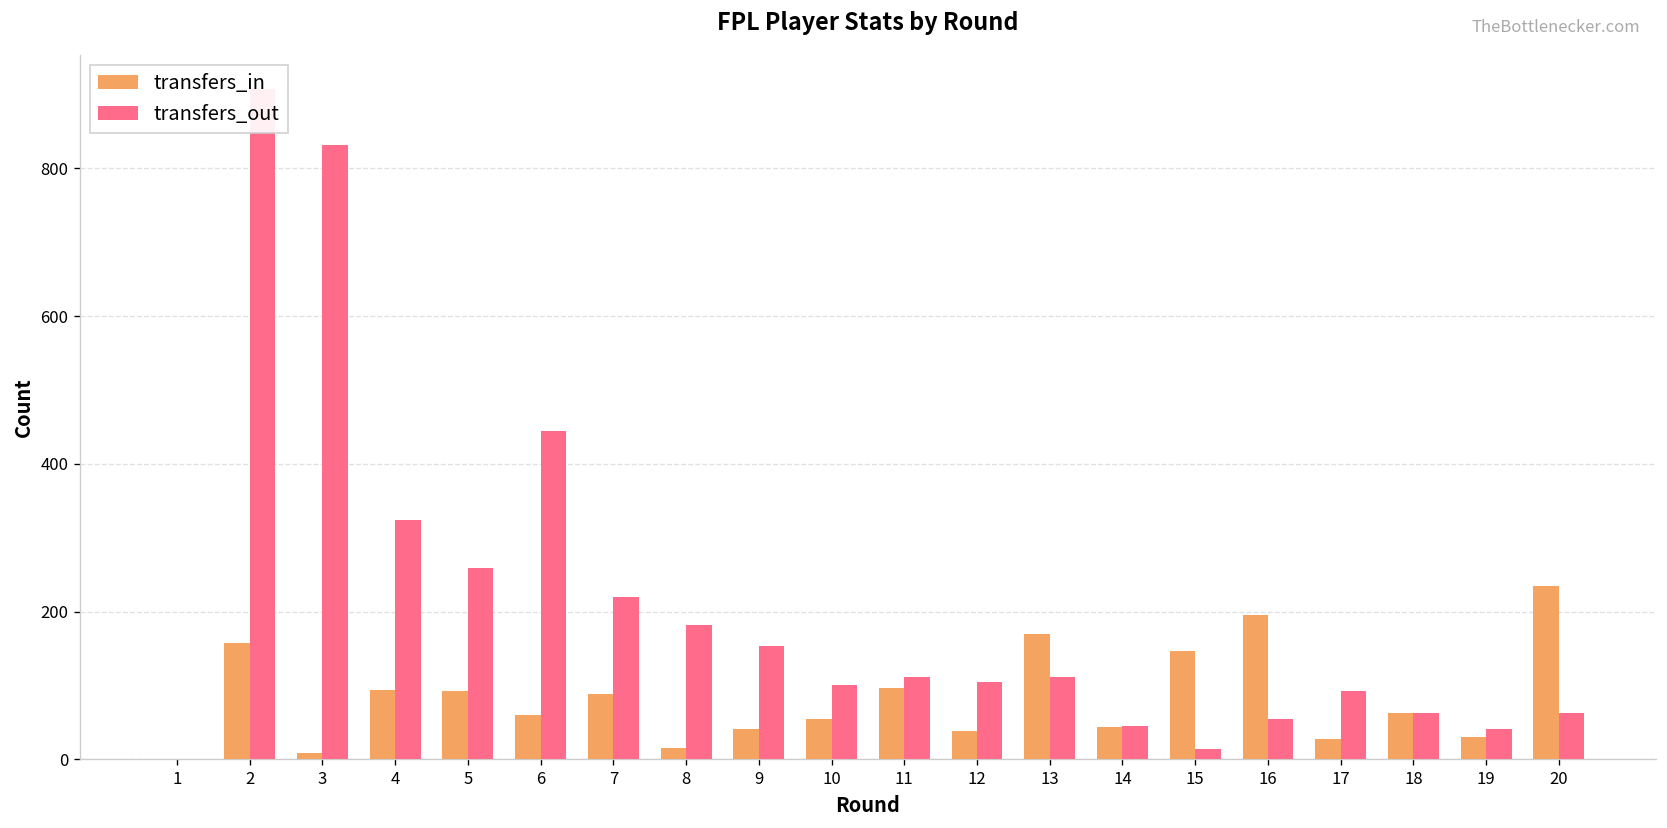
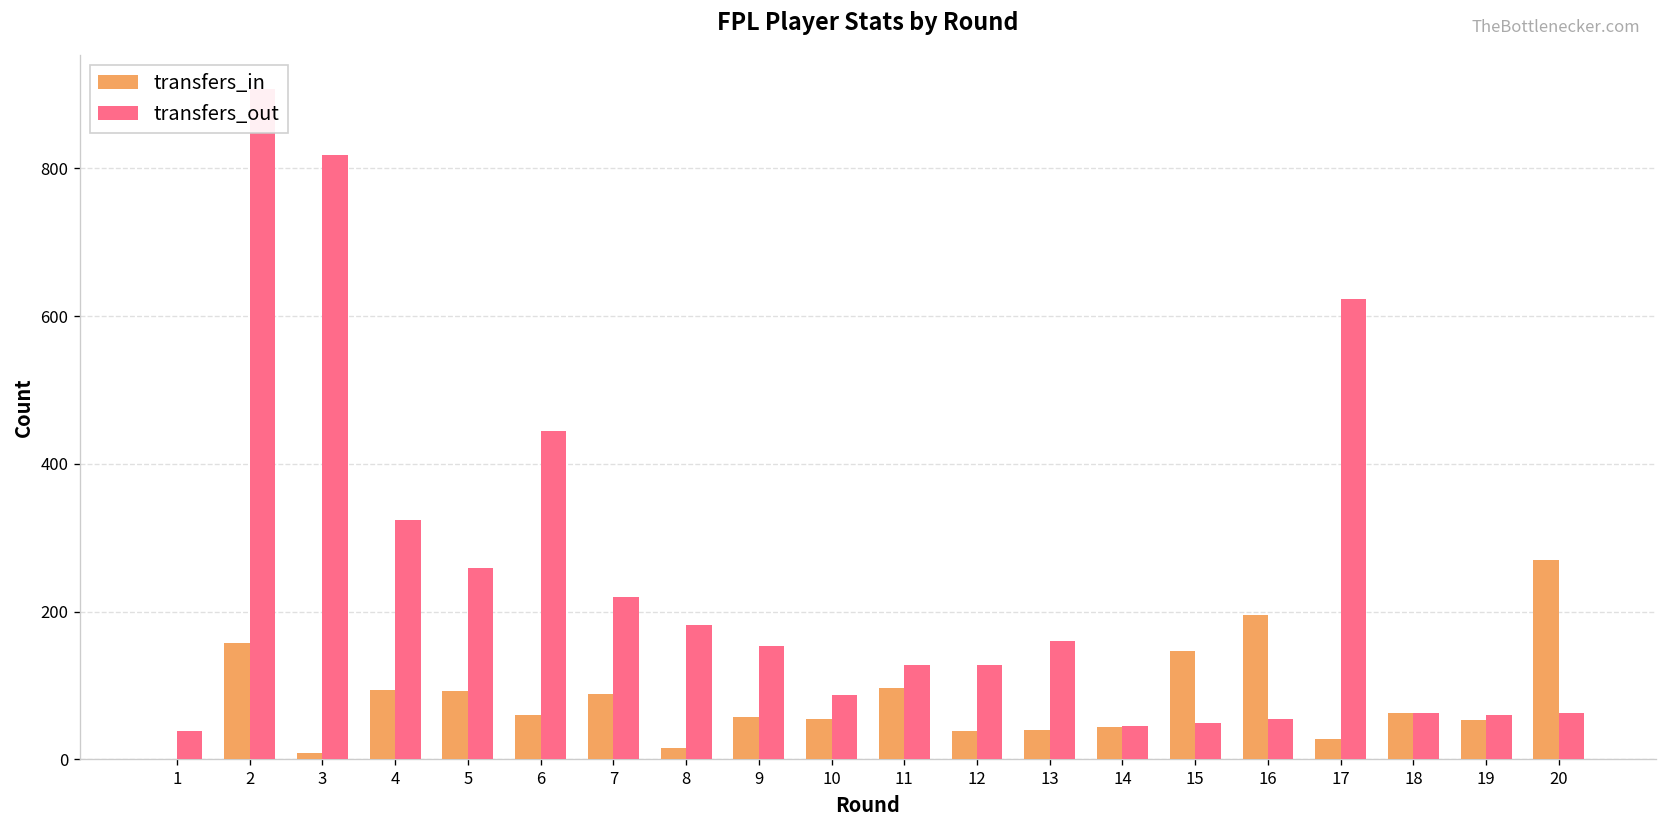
  {
    "transfers_in": {
      "1": 0,
      "2": 160,
      "3": 10,
      "4": 90,
      "5": 90,
      "6": 60,
      "7": 90,
      "8": 20,
-     "9": 40,
+     "9": 60,
      "10": 50,
      "11": 100,
      "12": 40,
-     "13": 170,
+     "13": 40,
      "14": 40,
      "15": 150,
      "16": 200,
      "17": 30,
      "18": 60,
-     "19": 30,
-     "20": 230
+     "19": 50,
+     "20": 270
    },
    "transfers_out": {
-     "1": 0,
-     "3": 830,
+     "1": 40,
+     "3": 820,
      "4": 320,
      "5": 260,
      "6": 450,
      "7": 220,
      "8": 180,
      "9": 150,
-     "10": 100,
-     "11": 110,
-     "12": 110,
-     "13": 110,
+     "10": 90,
+     "11": 130,
+     "12": 130,
+     "13": 160,
      "14": 50,
-     "15": 10,
+     "15": 50,
      "16": 50,
-     "17": 90,
+     "17": 620,
      "18": 60,
-     "19": 40,
+     "19": 60,
      "20": 60
    }
  }
